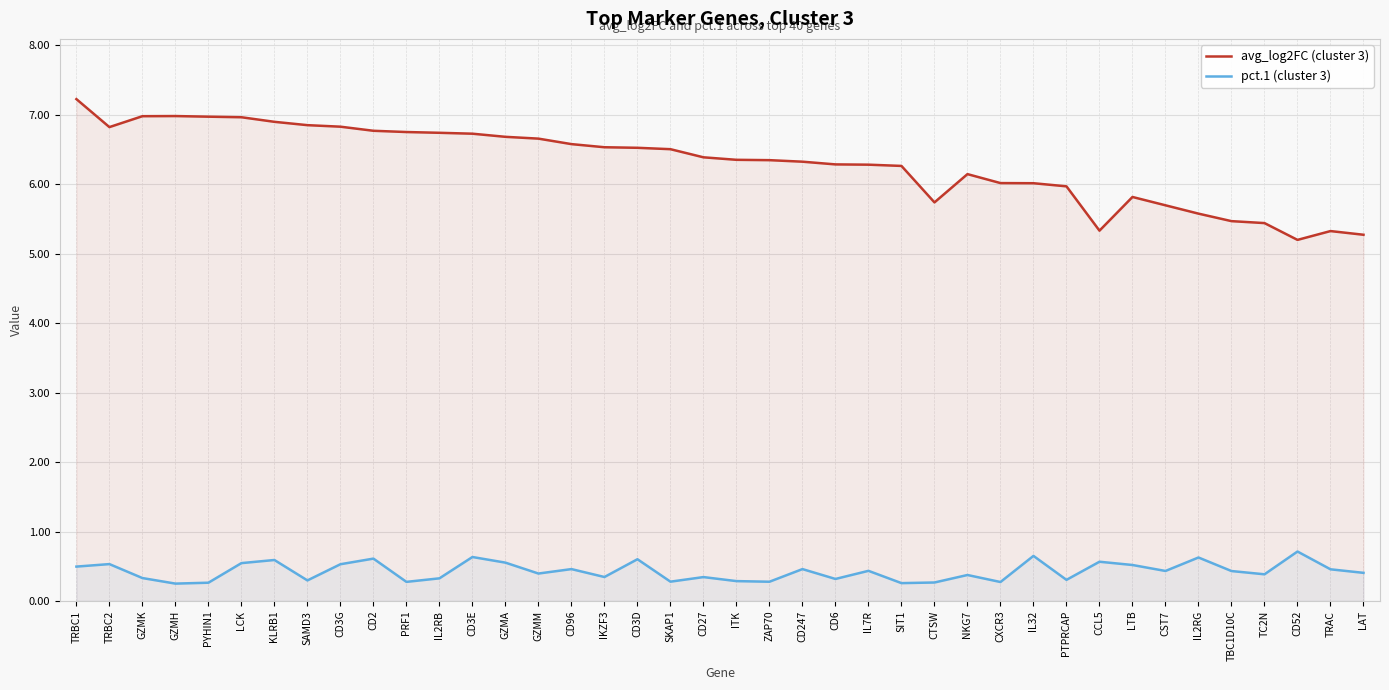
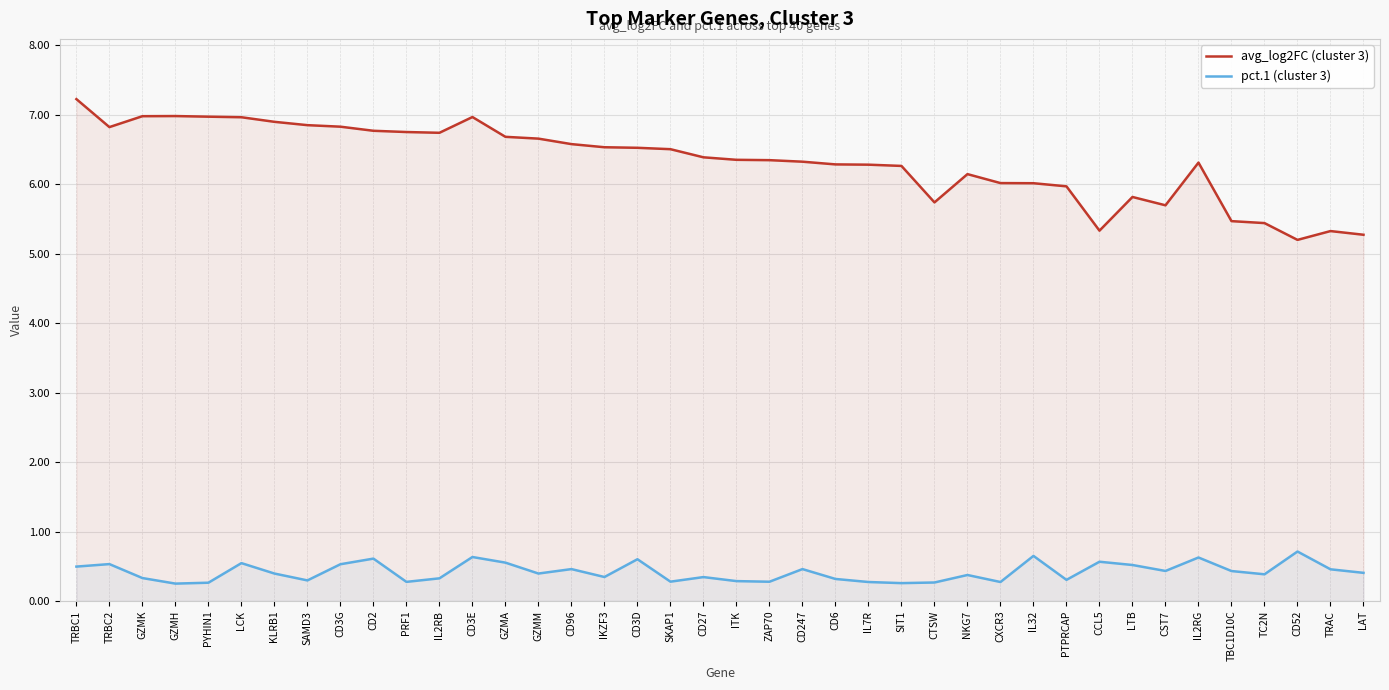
  {
    "avg_log2FC (cluster 3)": {
      "TRBC1": 7.2,
      "TRBC2": 6.8,
      "GZMK": 7.0,
      "GZMH": 7.0,
      "PYHIN1": 7.0,
      "LCK": 7.0,
      "KLRB1": 6.9,
      "SAMD3": 6.9,
      "CD3G": 6.8,
      "CD2": 6.8,
      "PRF1": 6.8,
      "IL2RB": 6.7,
-     "CD3E": 6.7,
+     "CD3E": 7.0,
      "GZMA": 6.7,
      "GZMM": 6.7,
      "CD96": 6.6,
      "IKZF3": 6.5,
      "CD3D": 6.5,
      "SKAP1": 6.5,
      "CD27": 6.4,
      "ITK": 6.4,
      "ZAP70": 6.3,
      "CD247": 6.3,
      "CD6": 6.3,
      "IL7R": 6.3,
      "SIT1": 6.3,
      "CTSW": 5.7,
      "NKG7": 6.1,
      "CXCR3": 6.0,
      "IL32": 6.0,
      "PTPRCAP": 6.0,
      "CCL5": 5.3,
      "LTB": 5.8,
      "CST7": 5.7,
-     "IL2RG": 5.6,
+     "IL2RG": 6.3,
      "TBC1D10C": 5.5,
      "TC2N": 5.4,
      "CD52": 5.2,
      "TRAC": 5.3,
      "LAT": 5.3
    },
    "pct.1 (cluster 3)": {
      "TRBC1": 0.5,
      "TRBC2": 0.5,
      "GZMK": 0.3,
      "GZMH": 0.3,
      "PYHIN1": 0.3,
      "LCK": 0.5,
-     "KLRB1": 0.6,
+     "KLRB1": 0.4,
      "SAMD3": 0.3,
      "CD3G": 0.5,
      "CD2": 0.6,
      "PRF1": 0.3,
      "IL2RB": 0.3,
      "CD3E": 0.6,
      "GZMA": 0.6,
      "GZMM": 0.4,
      "CD96": 0.5,
      "IKZF3": 0.3,
      "CD3D": 0.6,
      "SKAP1": 0.3,
      "CD27": 0.3,
      "ITK": 0.3,
      "ZAP70": 0.3,
      "CD247": 0.5,
      "CD6": 0.3,
-     "IL7R": 0.4,
+     "IL7R": 0.3,
      "SIT1": 0.3,
      "CTSW": 0.3,
      "NKG7": 0.4,
      "CXCR3": 0.3,
      "IL32": 0.6,
      "PTPRCAP": 0.3,
      "CCL5": 0.6,
      "LTB": 0.5,
      "CST7": 0.4,
      "IL2RG": 0.6,
      "TBC1D10C": 0.4,
      "TC2N": 0.4,
      "CD52": 0.7,
      "TRAC": 0.5,
      "LAT": 0.4
    }
  }
